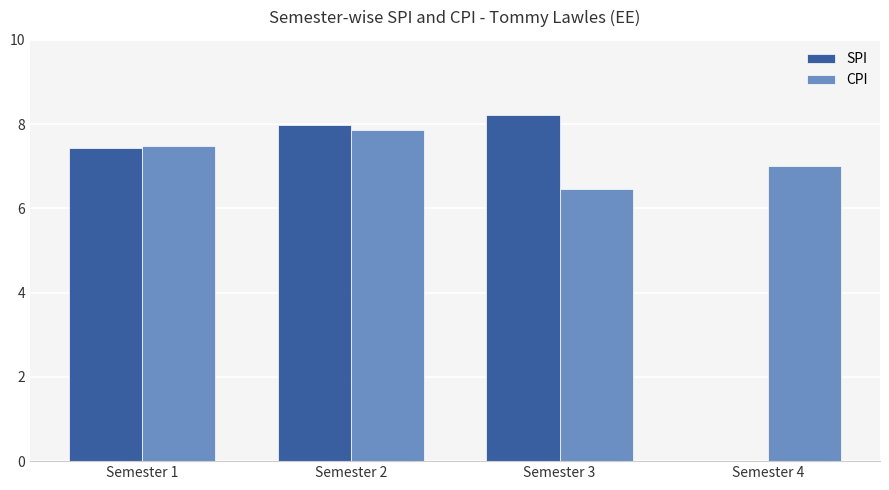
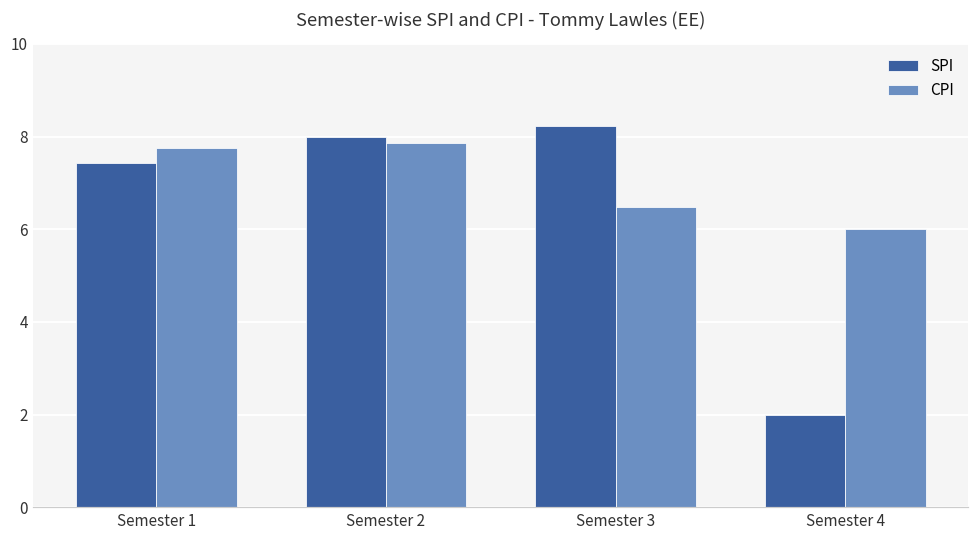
  {
    "SPI": {
      "Semester 1": 7.4,
      "Semester 2": 8,
      "Semester 3": 8.2,
-     "Semester 4": 0
+     "Semester 4": 2
    },
    "CPI": {
-     "Semester 1": 7.5,
+     "Semester 1": 7.8,
      "Semester 2": 7.9,
      "Semester 3": 6.5,
-     "Semester 4": 7
+     "Semester 4": 6
    }
  }
